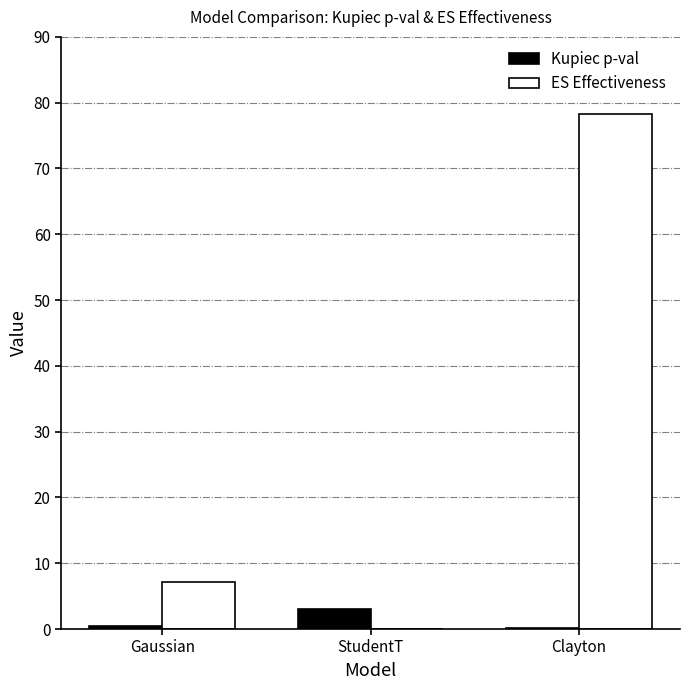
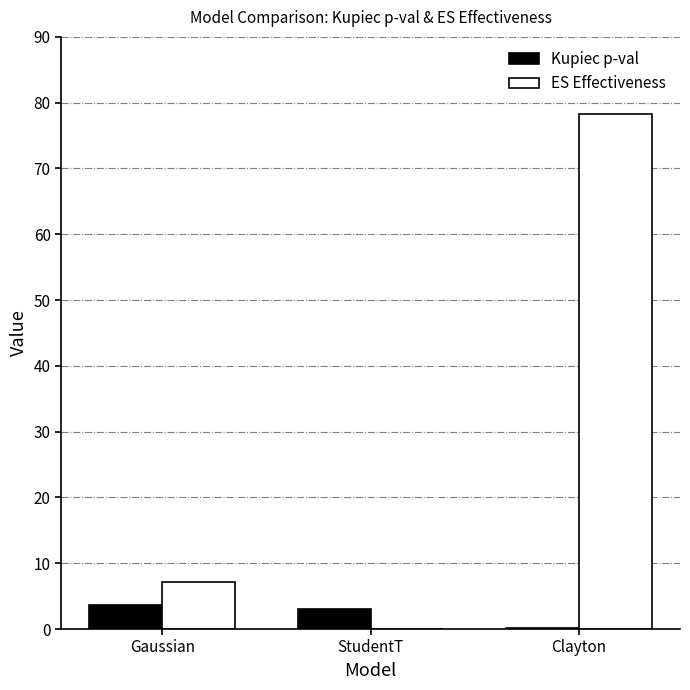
  {
    "Kupiec p-val": {
-     "Gaussian": 1,
+     "Gaussian": 4,
      "StudentT": 3
    },
    "ES Effectiveness": {
      "Gaussian": 7,
      "StudentT": 0,
      "Clayton": 78
    }
  }
